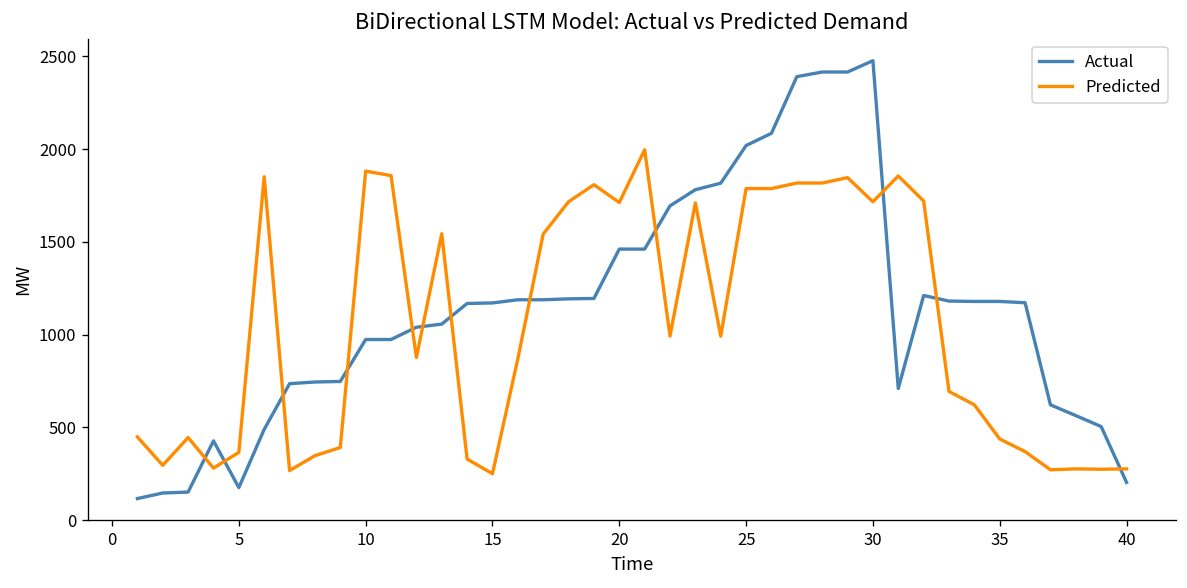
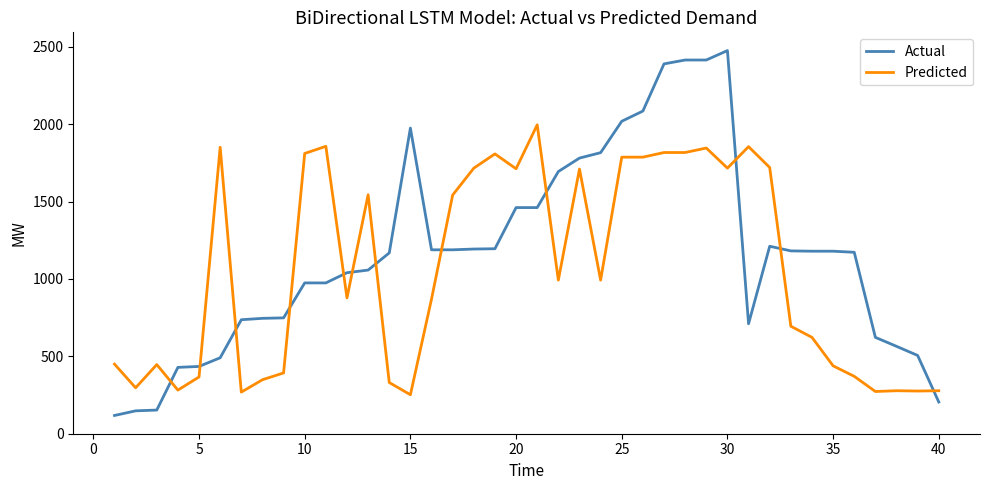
  {
    "Actual": {
-     "5": 180,
+     "5": 430,
      "10": 970,
-     "15": 1170,
+     "15": 1980,
      "20": 1460,
      "25": 2020,
      "30": 2480,
      "35": 1180,
      "40": 200
    },
    "Predicted": {
      "5": 370,
-     "10": 1880,
+     "10": 1810,
      "15": 250,
      "20": 1710,
      "25": 1790,
      "30": 1720,
      "35": 440,
      "40": 280
    }
  }
